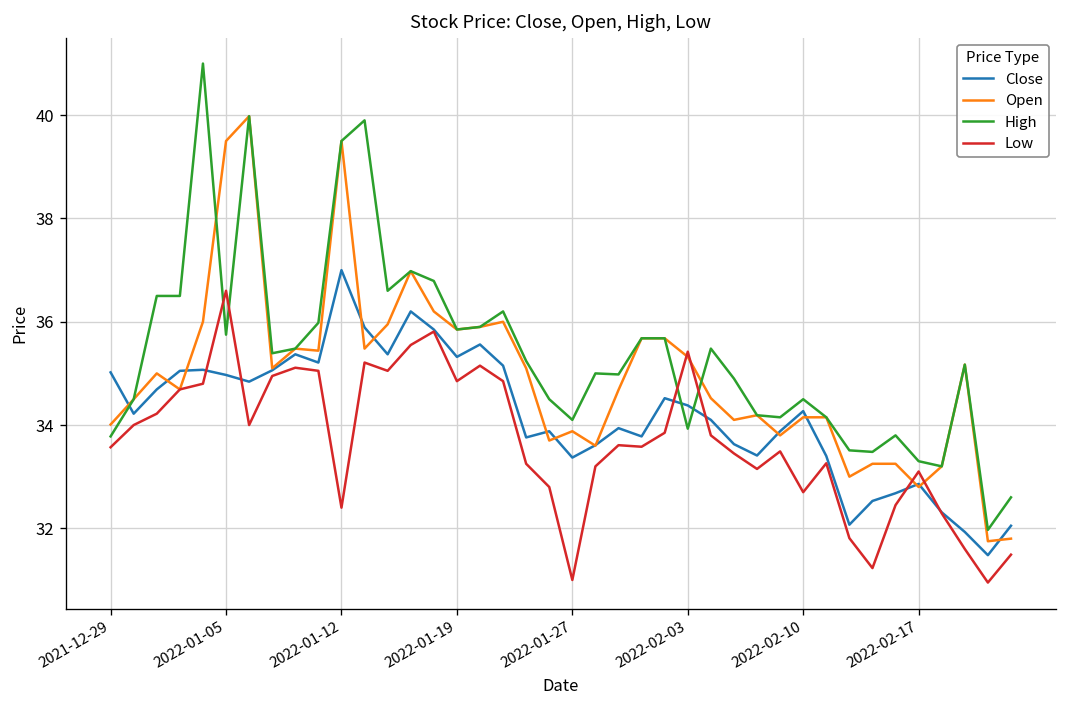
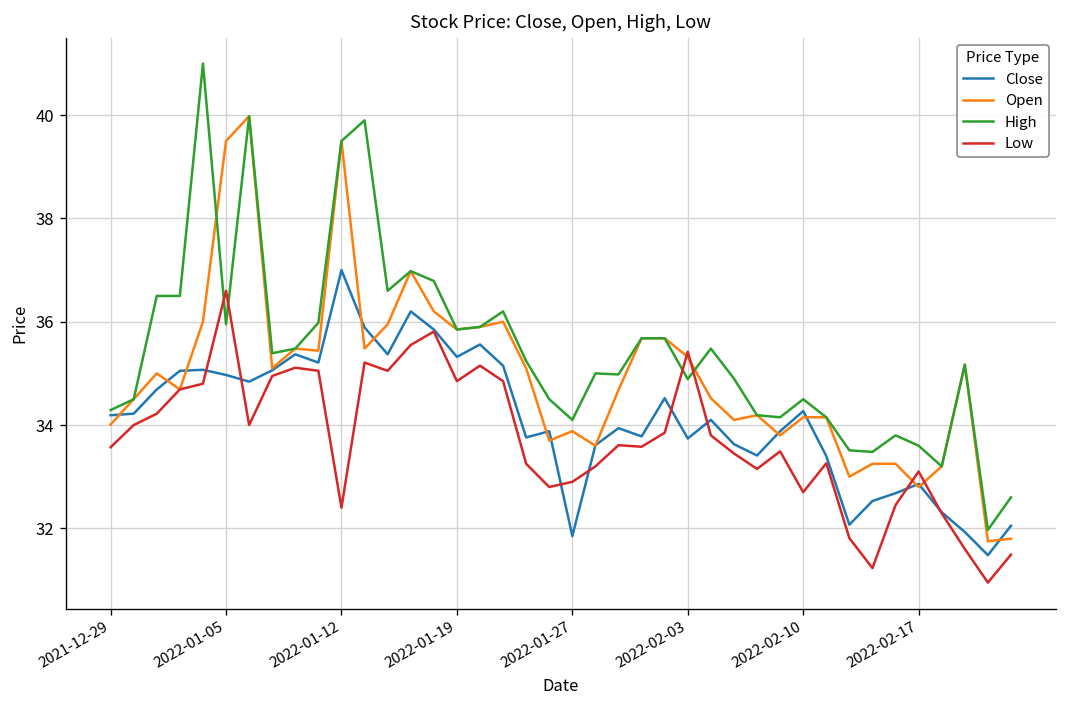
  {
    "Close": {
-     "2021-12-29": 35.0,
+     "2021-12-29": 34.2,
      "2022-01-05": 35.0,
      "2022-01-12": 37.0,
      "2022-01-19": 35.3,
-     "2022-01-27": 33.4,
-     "2022-02-03": 34.4,
+     "2022-01-27": 31.9,
+     "2022-02-03": 33.7,
      "2022-02-10": 34.3
    },
    "Open": {
      "2021-12-29": 34.0,
      "2022-01-05": 39.5,
      "2022-01-27": 33.9,
      "2022-02-03": 35.3,
      "2022-02-10": 34.2
    },
    "High": {
-     "2021-12-29": 33.8,
-     "2022-01-05": 35.8,
+     "2021-12-29": 34.3,
+     "2022-01-05": 36.0,
      "2022-01-27": 34.1,
-     "2022-02-03": 33.9,
+     "2022-02-03": 34.9,
      "2022-02-10": 34.5,
-     "2022-02-17": 33.3
+     "2022-02-17": 33.6
    },
    "Low": {
      "2021-12-29": 33.6,
      "2022-01-05": 36.6,
      "2022-01-12": 32.4,
      "2022-01-19": 34.9,
-     "2022-01-27": 31.0,
+     "2022-01-27": 32.9,
      "2022-02-03": 35.4,
      "2022-02-10": 32.7,
      "2022-02-17": 33.1
    }
  }
